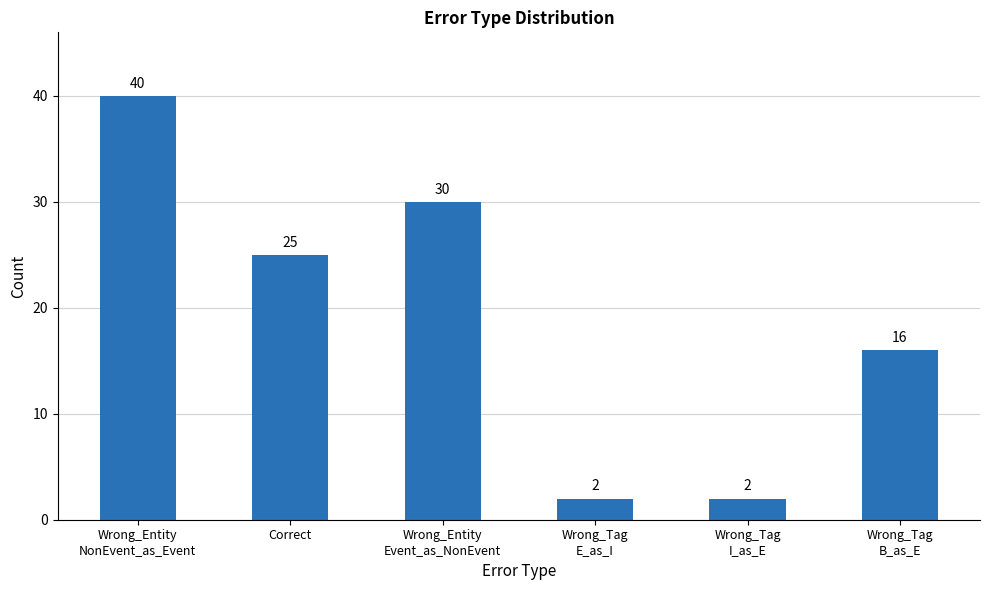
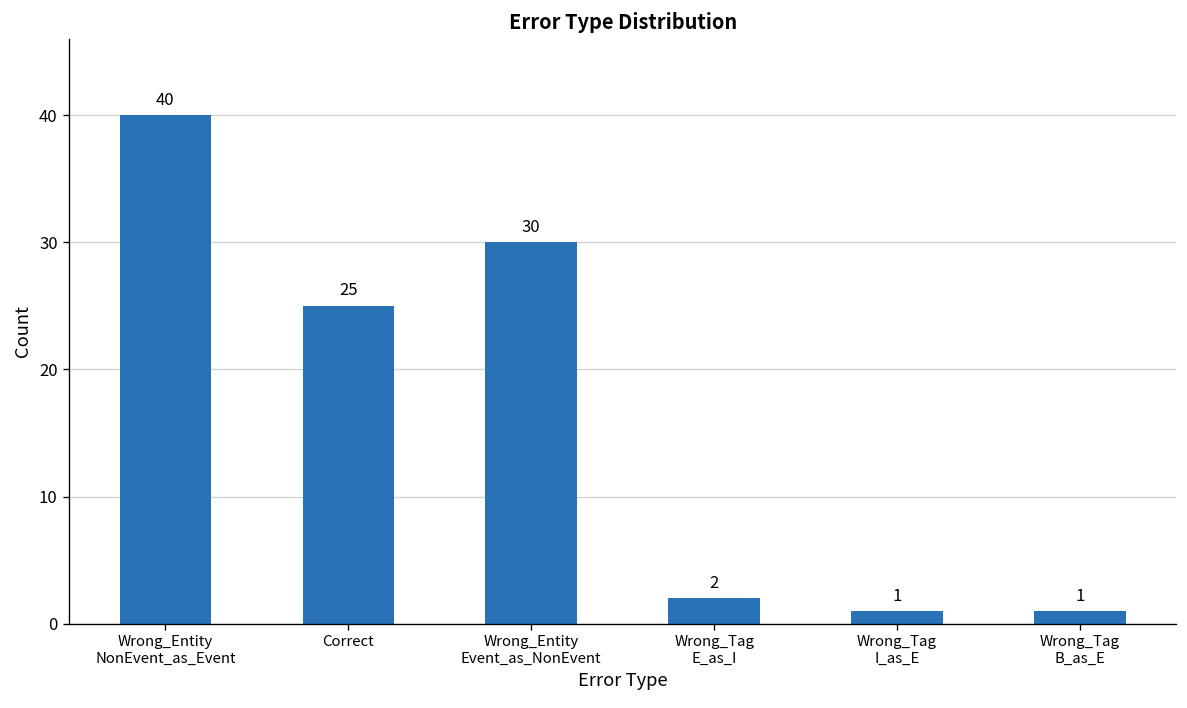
  {
    "Wrong_Entity NonEvent_as_Event": 40,
    "Correct": 25,
    "Wrong_Entity Event_as_NonEvent": 30,
    "Wrong_Tag E_as_I": 2,
-   "Wrong_Tag I_as_E": 2,
-   "Wrong_Tag B_as_E": 16
+   "Wrong_Tag I_as_E": 1,
+   "Wrong_Tag B_as_E": 1
  }
